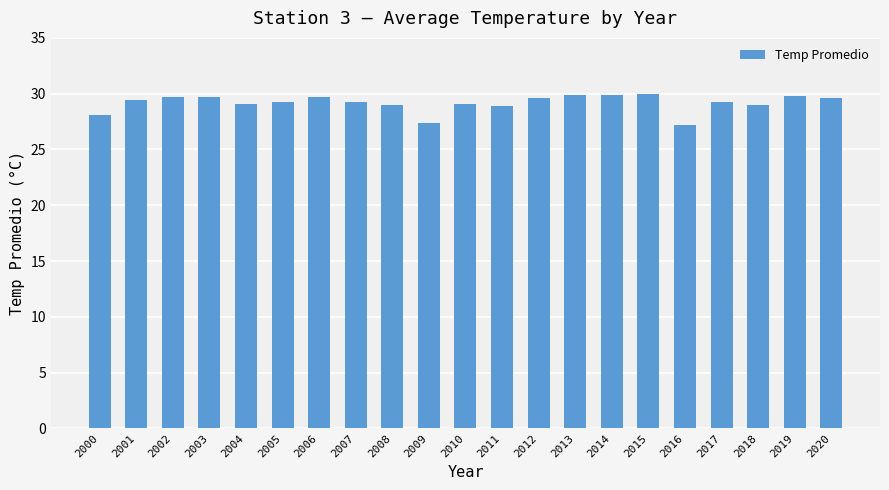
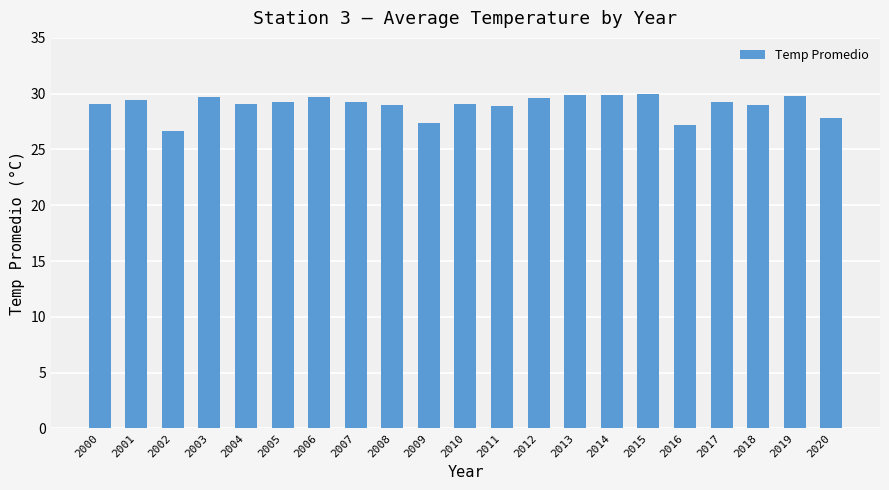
  {
-   "2000": 28.1,
+   "2000": 29.1,
    "2001": 29.4,
-   "2002": 29.7,
+   "2002": 26.7,
    "2003": 29.7,
    "2004": 29.1,
    "2005": 29.3,
    "2006": 29.7,
    "2007": 29.2,
    "2008": 29.0,
    "2009": 27.4,
    "2010": 29.1,
    "2011": 28.9,
    "2012": 29.6,
    "2013": 29.9,
    "2014": 29.9,
    "2015": 29.9,
    "2016": 27.2,
    "2017": 29.3,
    "2018": 29.0,
    "2019": 29.8,
-   "2020": 29.6
+   "2020": 27.9
  }
